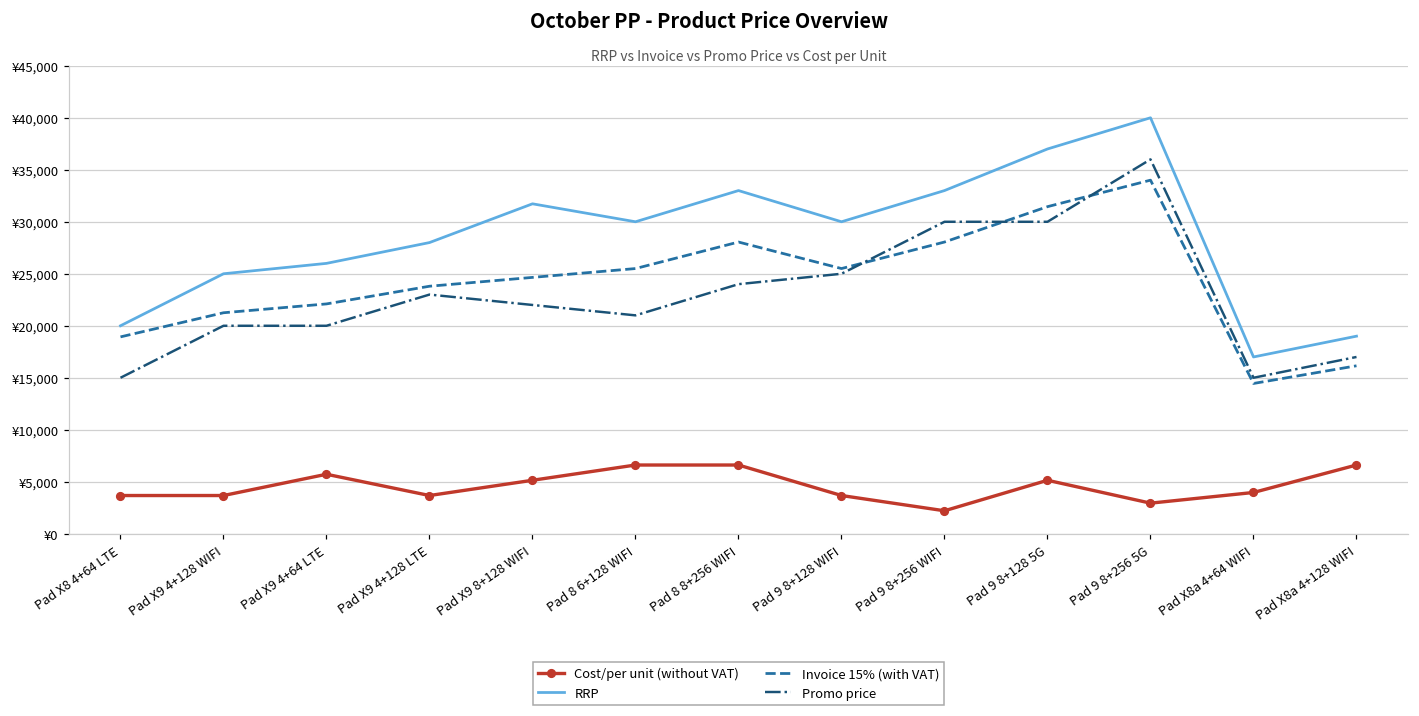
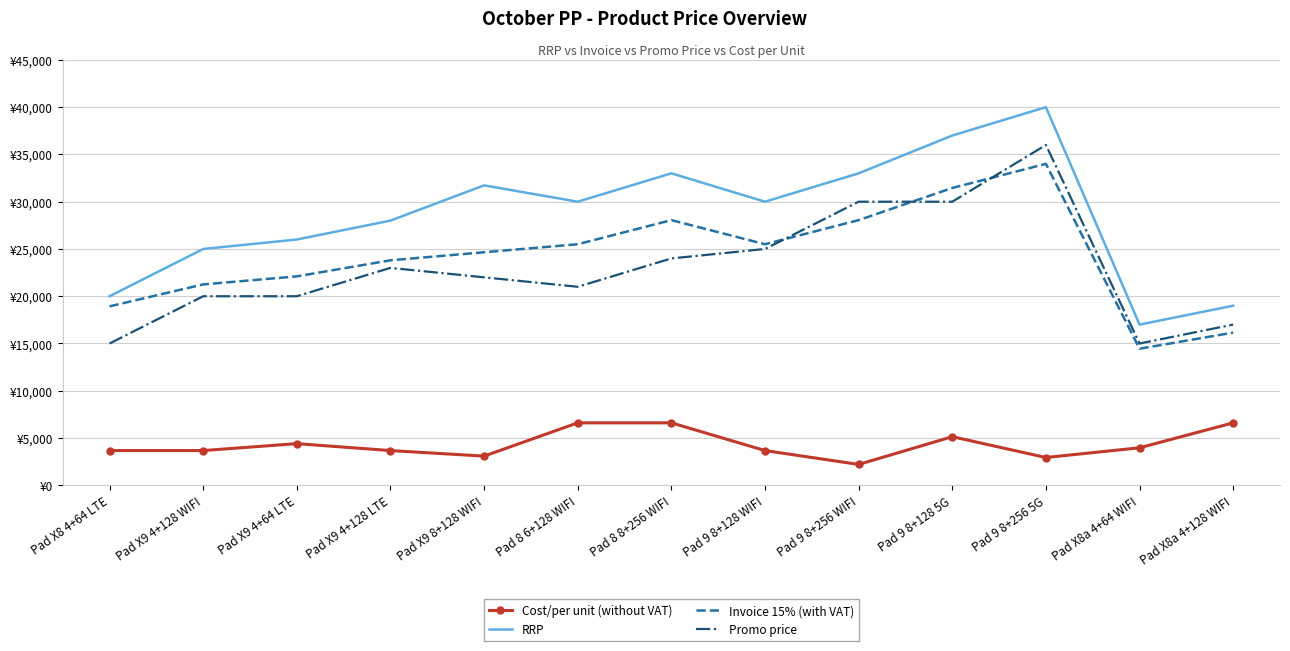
  {
    "Cost/per unit (without VAT)": {
      "Pad X8 4+64 LTE": "¥4,000",
      "Pad X9 4+128 WIFI": "¥4,000",
-     "Pad X9 4+64 LTE": "¥6,000",
+     "Pad X9 4+64 LTE": "¥4,000",
      "Pad X9 4+128 LTE": "¥4,000",
-     "Pad X9 8+128 WIFI": "¥5,000",
+     "Pad X9 8+128 WIFI": "¥3,000",
      "Pad 8 6+128 WIFI": "¥7,000",
      "Pad 8 8+256 WIFI": "¥7,000",
      "Pad 9 8+128 WIFI": "¥4,000",
      "Pad 9 8+256 WIFI": "¥2,000",
      "Pad 9 8+128 5G": "¥5,000",
      "Pad 9 8+256 5G": "¥3,000",
      "Pad X8a 4+64 WIFI": "¥4,000",
      "Pad X8a 4+128 WIFI": "¥7,000"
    },
    "RRP": {
      "Pad X8 4+64 LTE": "¥20,000",
      "Pad X9 4+128 WIFI": "¥25,000",
      "Pad X9 4+64 LTE": "¥26,000",
      "Pad X9 4+128 LTE": "¥28,000",
      "Pad X9 8+128 WIFI": "¥32,000",
      "Pad 8 6+128 WIFI": "¥30,000",
      "Pad 8 8+256 WIFI": "¥33,000",
      "Pad 9 8+128 WIFI": "¥30,000",
      "Pad 9 8+256 WIFI": "¥33,000",
      "Pad 9 8+128 5G": "¥37,000",
      "Pad 9 8+256 5G": "¥40,000",
      "Pad X8a 4+64 WIFI": "¥17,000",
      "Pad X8a 4+128 WIFI": "¥19,000"
    }
  }
